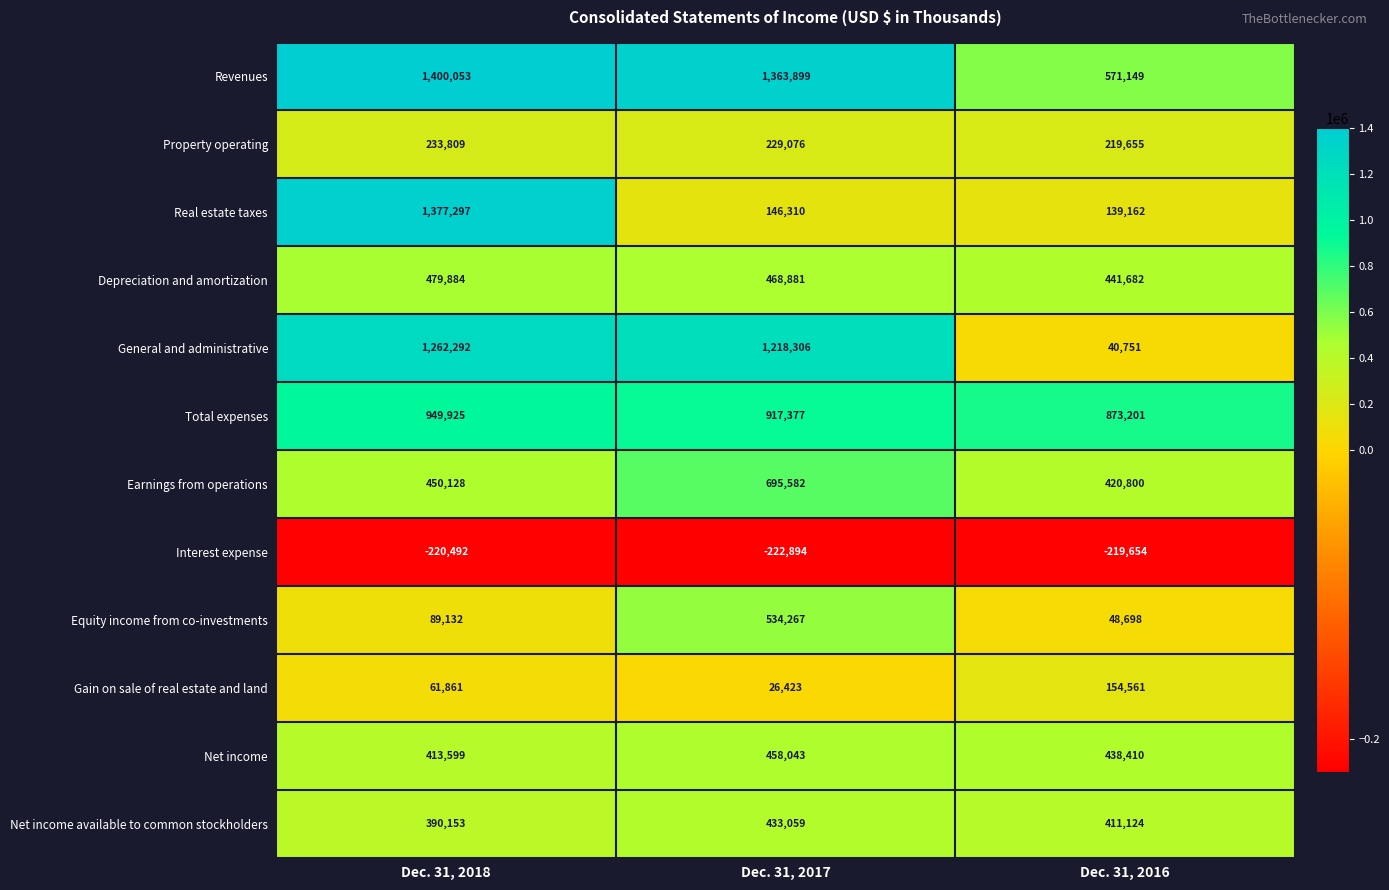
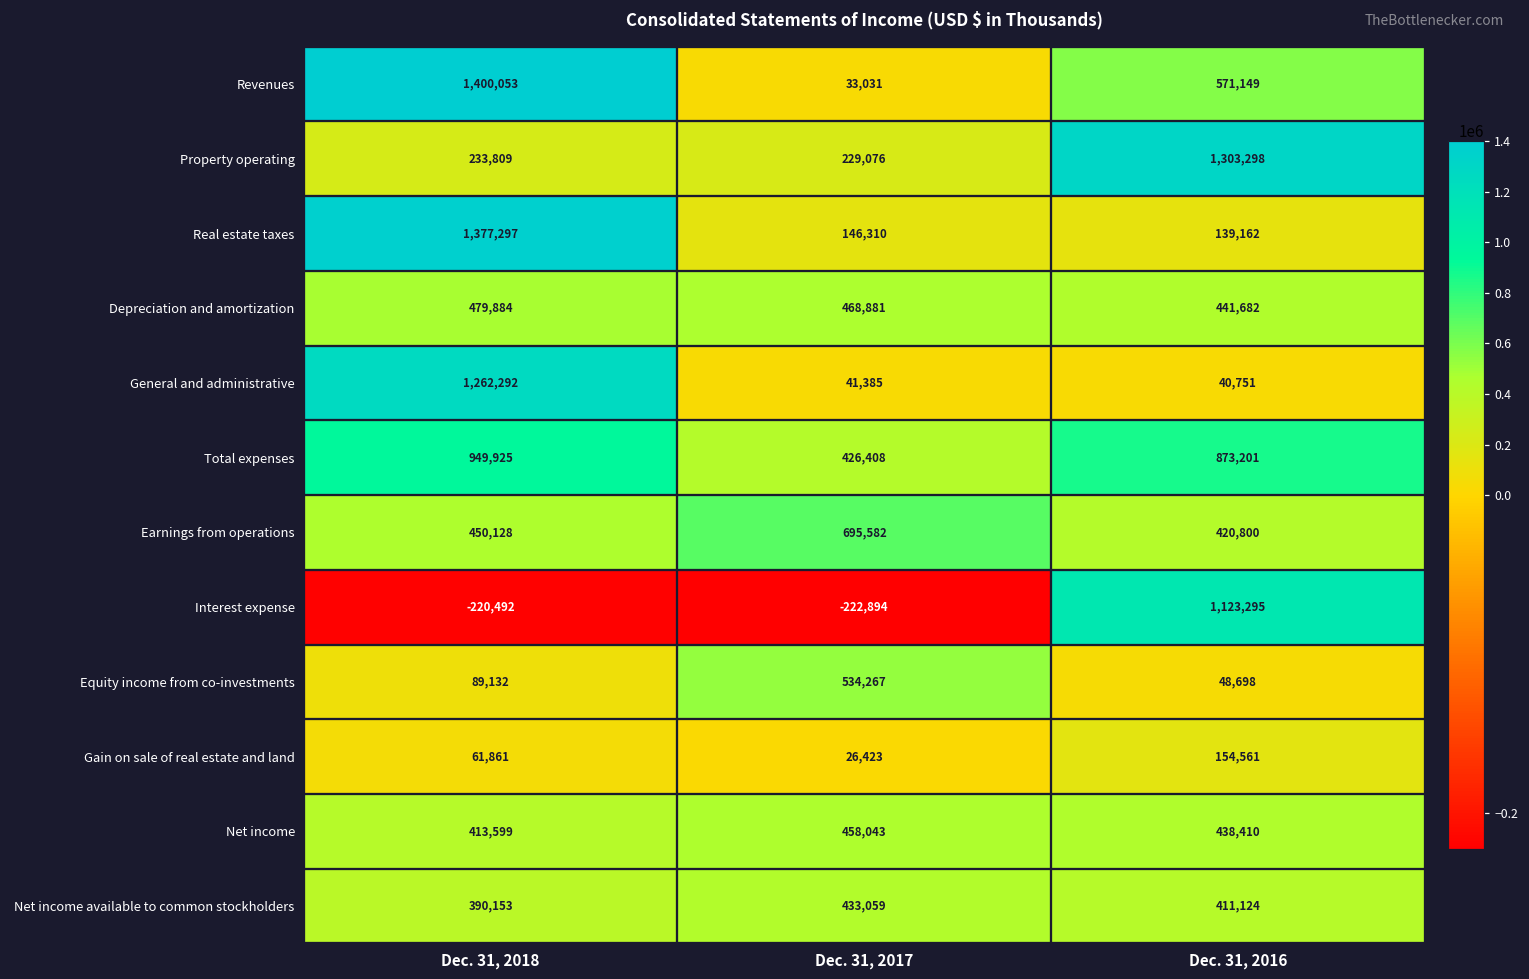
  {
    "Revenues": {
      "Dec. 31, 2018": "1,400,053",
-     "Dec. 31, 2017": "1,363,899",
+     "Dec. 31, 2017": "33,031",
      "Dec. 31, 2016": "571,149"
    },
    "Property operating": {
      "Dec. 31, 2018": "233,809",
      "Dec. 31, 2017": "229,076",
-     "Dec. 31, 2016": "219,655"
+     "Dec. 31, 2016": "1,303,298"
    },
    "Real estate taxes": {
      "Dec. 31, 2018": "1,377,297",
      "Dec. 31, 2017": "146,310",
      "Dec. 31, 2016": "139,162"
    },
    "Depreciation and amortization": {
      "Dec. 31, 2018": "479,884",
      "Dec. 31, 2017": "468,881",
      "Dec. 31, 2016": "441,682"
    },
    "General and administrative": {
      "Dec. 31, 2018": "1,262,292",
-     "Dec. 31, 2017": "1,218,306",
+     "Dec. 31, 2017": "41,385",
      "Dec. 31, 2016": "40,751"
    },
    "Total expenses": {
      "Dec. 31, 2018": "949,925",
-     "Dec. 31, 2017": "917,377",
+     "Dec. 31, 2017": "426,408",
      "Dec. 31, 2016": "873,201"
    },
    "Earnings from operations": {
      "Dec. 31, 2018": "450,128",
      "Dec. 31, 2017": "695,582",
      "Dec. 31, 2016": "420,800"
    },
    "Interest expense": {
      "Dec. 31, 2018": "-220,492",
      "Dec. 31, 2017": "-222,894",
-     "Dec. 31, 2016": "-219,654"
+     "Dec. 31, 2016": "1,123,295"
    },
    "Equity income from co-investments": {
      "Dec. 31, 2018": "89,132",
      "Dec. 31, 2017": "534,267",
      "Dec. 31, 2016": "48,698"
    },
    "Gain on sale of real estate and land": {
      "Dec. 31, 2018": "61,861",
      "Dec. 31, 2017": "26,423",
      "Dec. 31, 2016": "154,561"
    },
    "Net income": {
      "Dec. 31, 2018": "413,599",
      "Dec. 31, 2017": "458,043",
      "Dec. 31, 2016": "438,410"
    },
    "Net income available to common stockholders": {
      "Dec. 31, 2018": "390,153",
      "Dec. 31, 2017": "433,059",
      "Dec. 31, 2016": "411,124"
    }
  }
